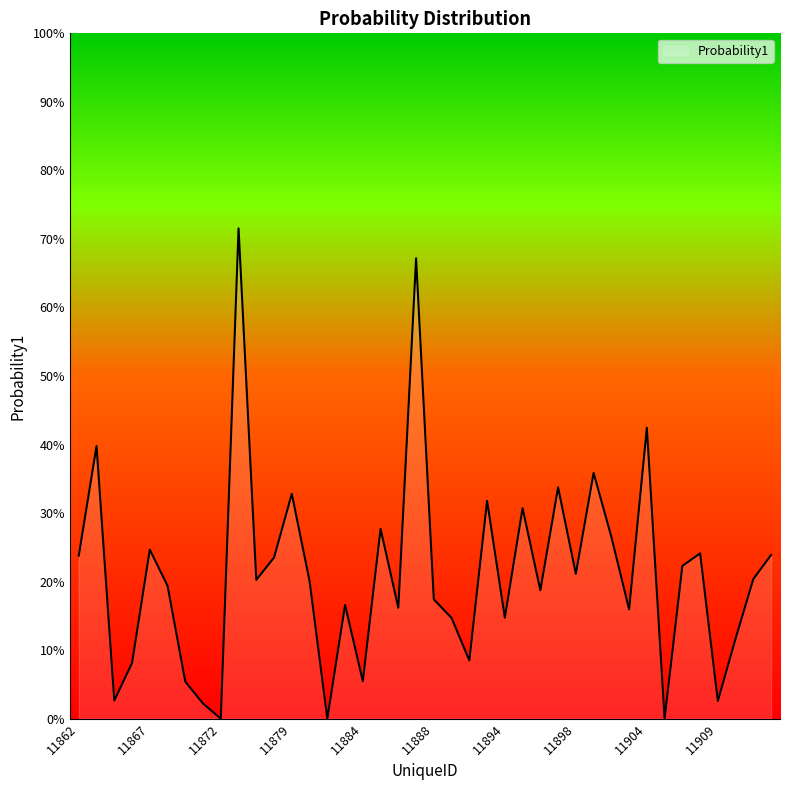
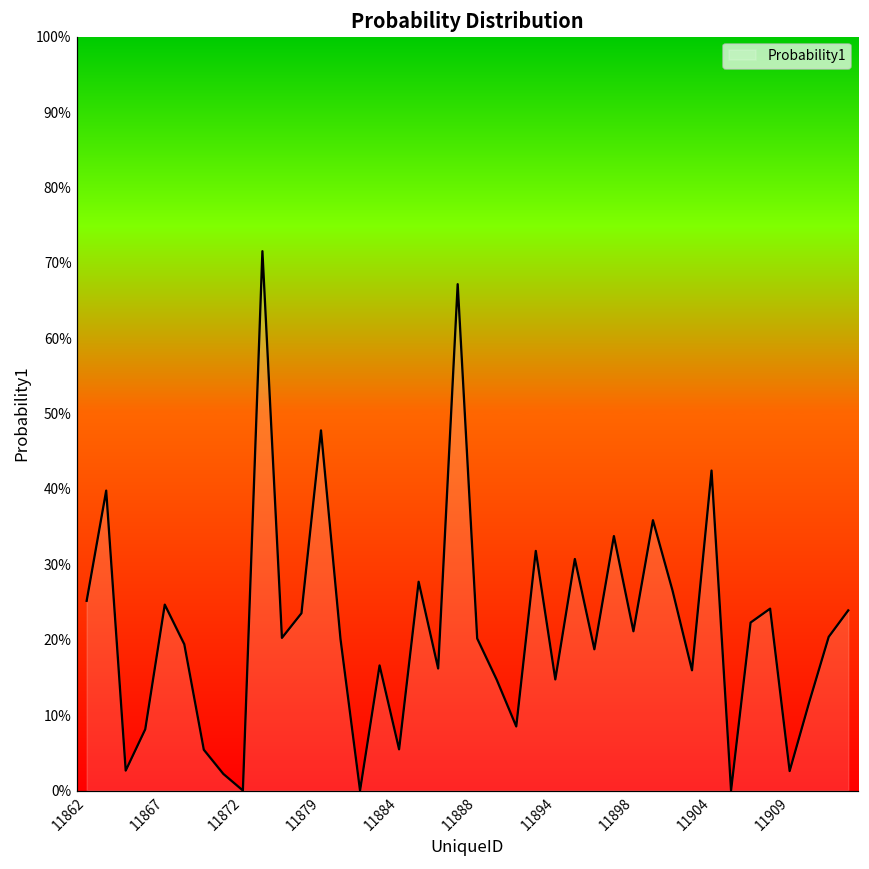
  {
-   "11862": "24%",
+   "11862": "25%",
    "11867": "25%",
    "11872": "0%",
-   "11879": "33%",
+   "11879": "48%",
    "11884": "5%",
-   "11888": "17%",
+   "11888": "20%",
    "11894": "15%",
    "11898": "21%",
    "11904": "42%",
    "11909": "3%"
  }
